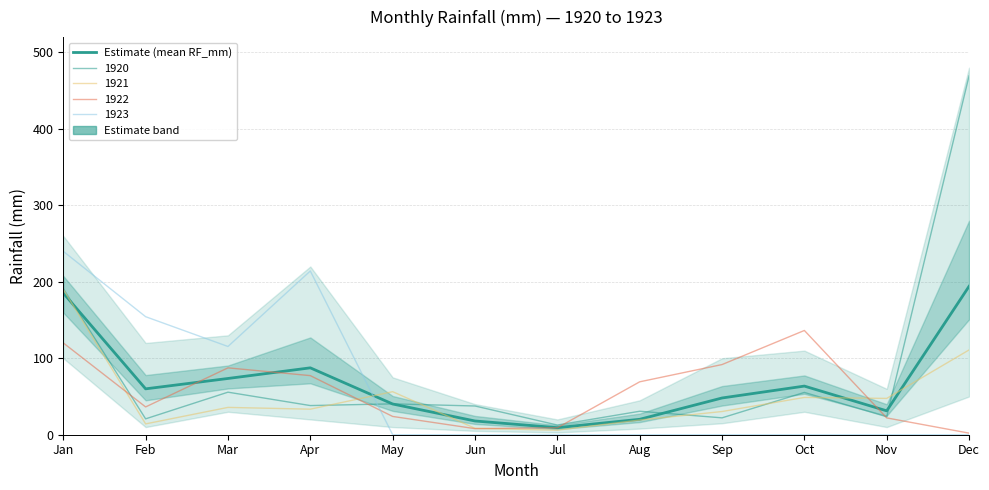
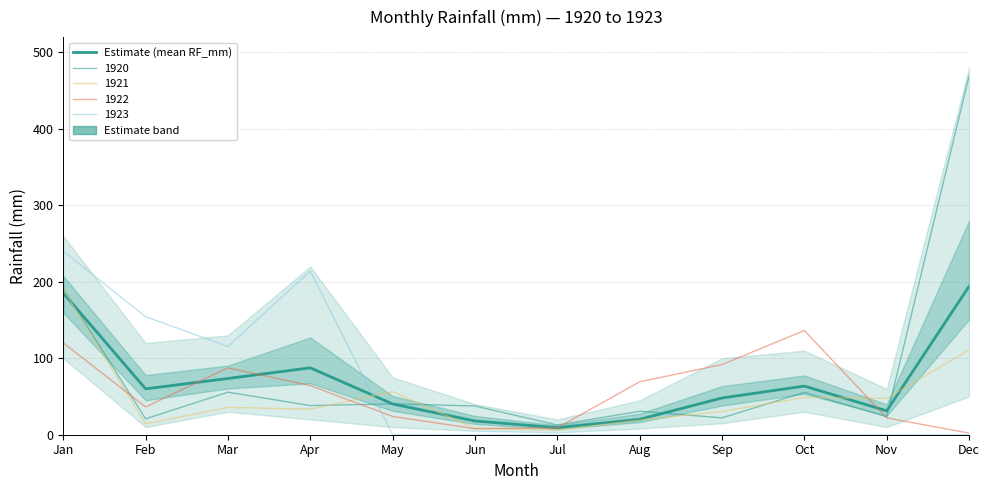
  {
    "1921": {
      "Feb": 10,
      "Mar": 40,
      "Apr": 30,
      "May": 60,
      "Sep": 30,
      "Oct": 50,
      "Nov": 50,
      "Dec": 110
    },
    "1922": {
      "Jan": 120,
      "Feb": 40,
-     "Apr": 80,
+     "Apr": 60,
      "May": 20,
      "Aug": 70,
      "Sep": 90,
      "Oct": 140
    }
  }
